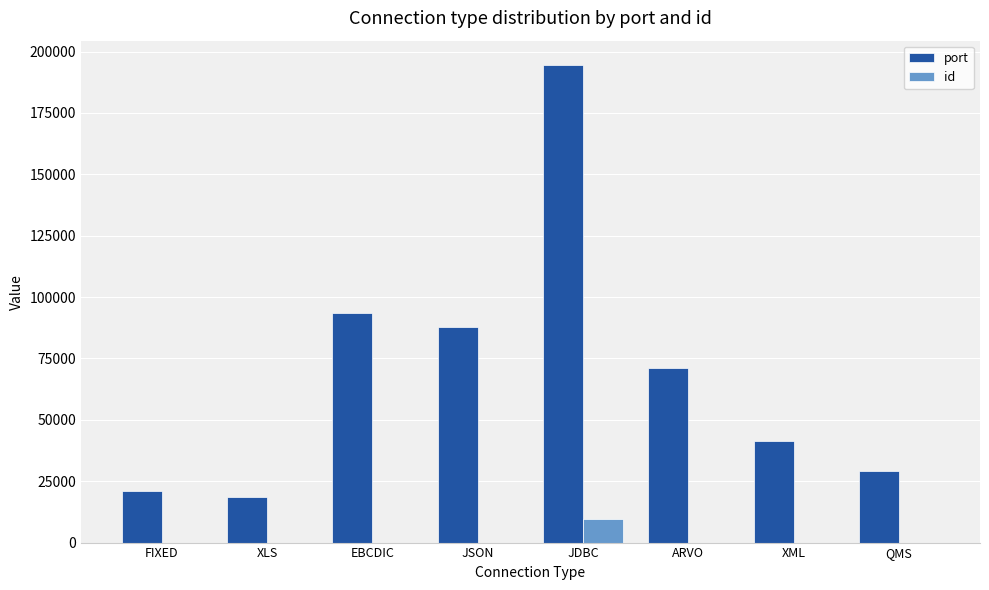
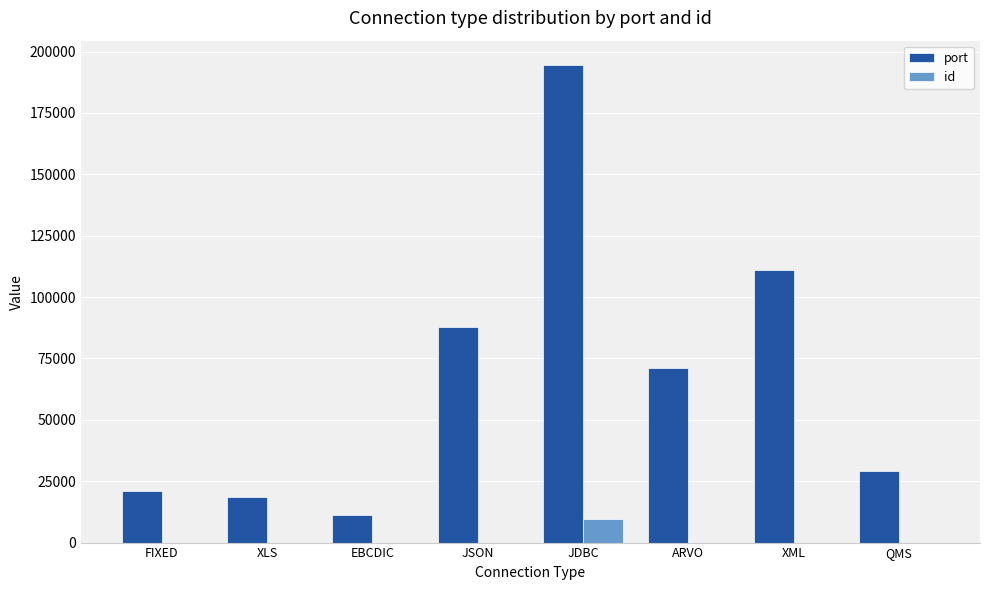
  {
    "port": {
      "FIXED": 21000,
      "XLS": 19000,
-     "EBCDIC": 94000,
+     "EBCDIC": 11000,
      "JSON": 88000,
      "JDBC": 195000,
      "ARVO": 71000,
-     "XML": 42000,
+     "XML": 111000,
      "QMS": 29000
    },
    "id": {
      "JDBC": 10000
    }
  }
